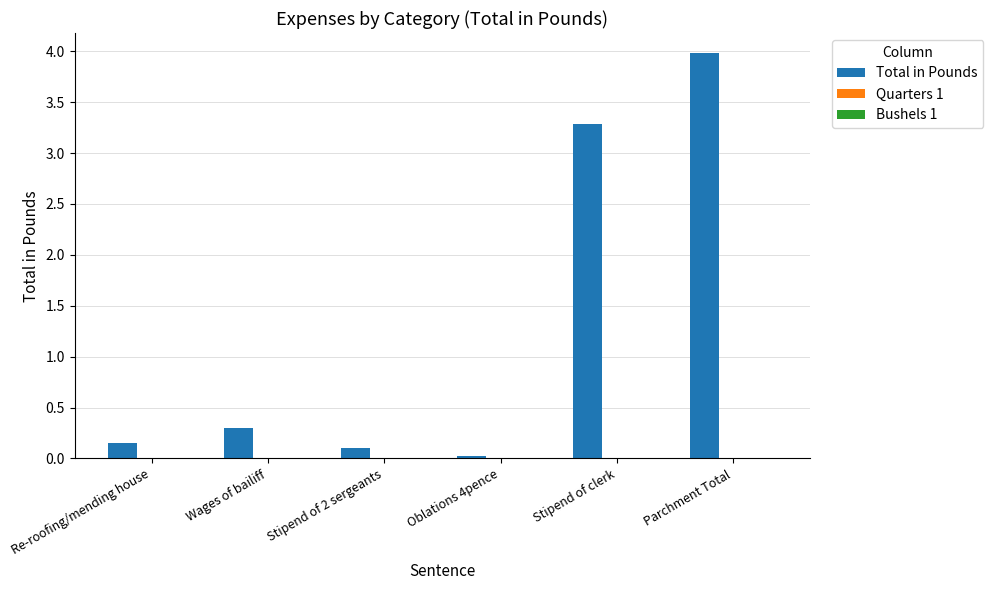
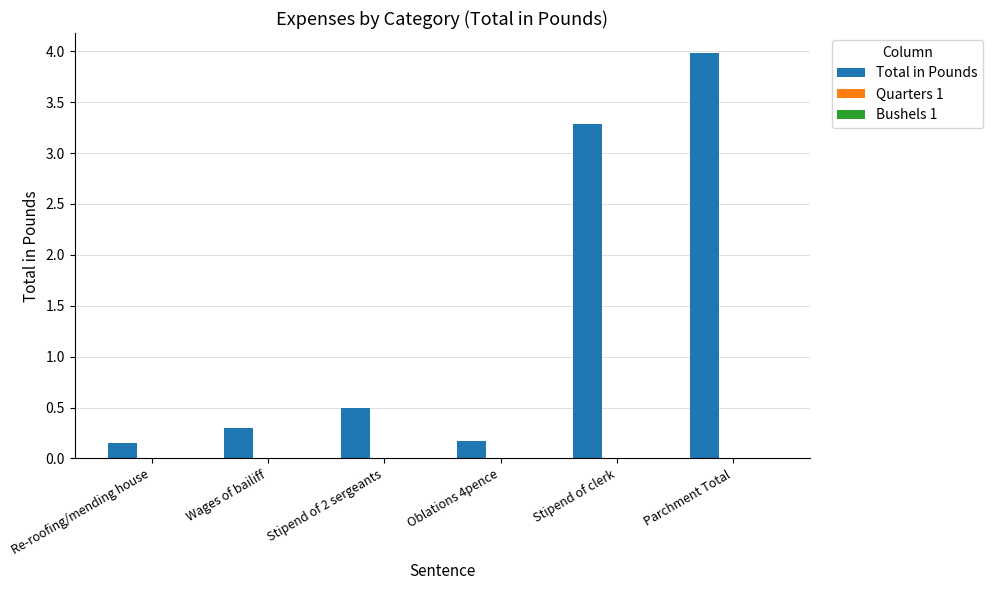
  {
    "Total in Pounds": {
      "Re-roofing/mending house": 0.15,
      "Wages of bailiff": 0.30,
-     "Stipend of 2 sergeants": 0.1,
-     "Oblations 4pence": 0.02,
+     "Stipend of 2 sergeants": 0.5,
+     "Oblations 4pence": 0.17,
      "Stipend of clerk": 3.29,
      "Parchment Total": 3.98
    },
    "Quarters 1": {
      "Re-roofing/mending house": 0.00,
      "Wages of bailiff": 0.00,
      "Stipend of 2 sergeants": 0.00,
      "Oblations 4pence": 0.00,
      "Stipend of clerk": 0.00,
      "Parchment Total": 0.00
    },
    "Bushels 1": {
      "Re-roofing/mending house": 0.00,
      "Wages of bailiff": 0.00,
      "Stipend of 2 sergeants": 0.00,
      "Oblations 4pence": 0.00,
      "Stipend of clerk": 0.00,
      "Parchment Total": 0.00
    }
  }
